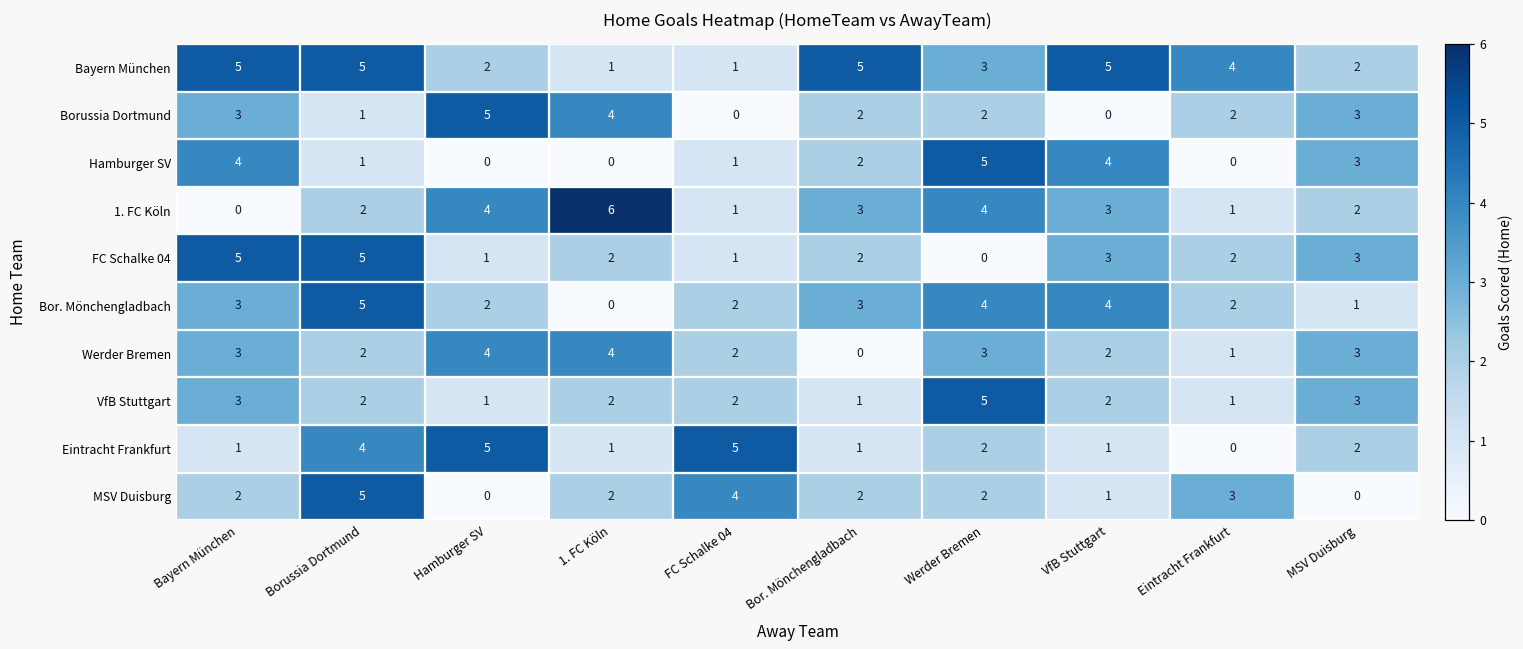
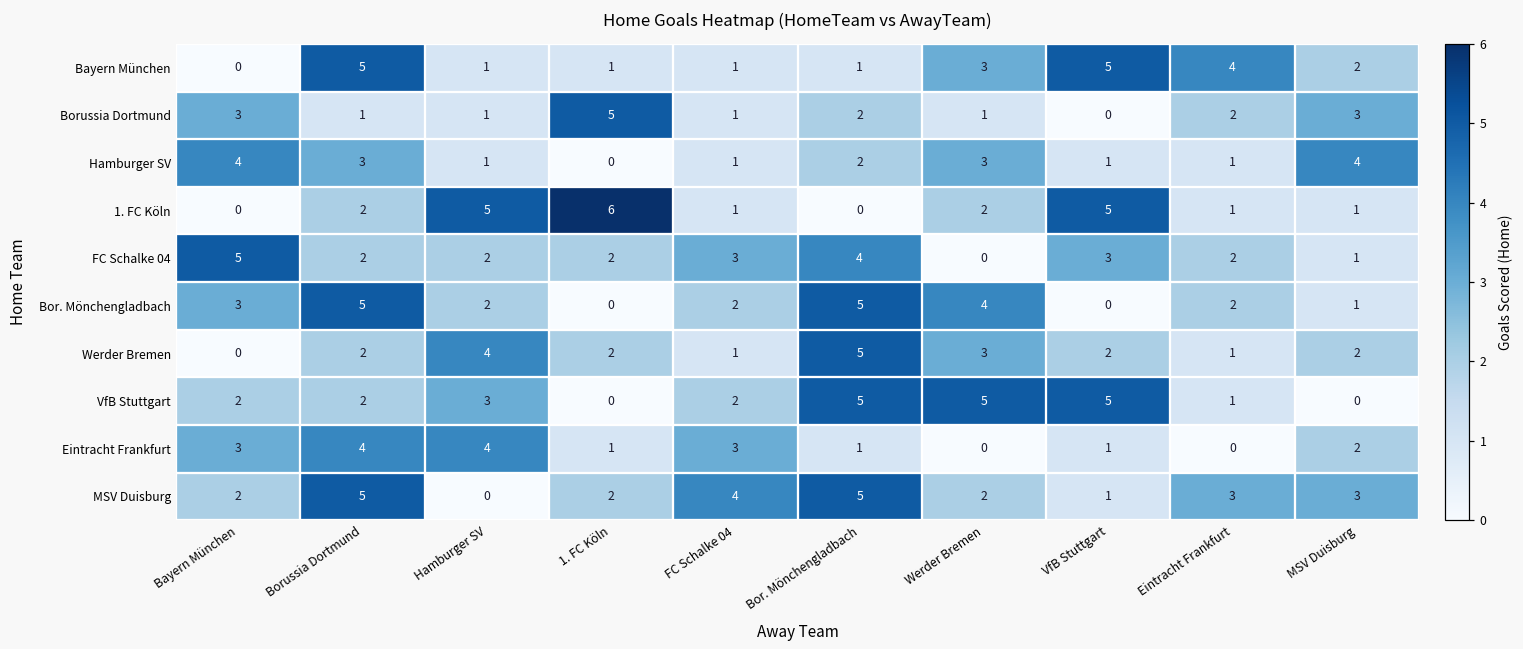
  {
    "Bayern München": {
-     "Bayern München": 5,
+     "Bayern München": 0,
      "Borussia Dortmund": 5,
-     "Hamburger SV": 2,
+     "Hamburger SV": 1,
      "1. FC Köln": 1,
      "FC Schalke 04": 1,
-     "Bor. Mönchengladbach": 5,
+     "Bor. Mönchengladbach": 1,
      "Werder Bremen": 3,
      "VfB Stuttgart": 5,
      "Eintracht Frankfurt": 4,
      "MSV Duisburg": 2
    },
    "Borussia Dortmund": {
      "Bayern München": 3,
      "Borussia Dortmund": 1,
-     "Hamburger SV": 5,
-     "1. FC Köln": 4,
-     "FC Schalke 04": 0,
+     "Hamburger SV": 1,
+     "1. FC Köln": 5,
+     "FC Schalke 04": 1,
      "Bor. Mönchengladbach": 2,
-     "Werder Bremen": 2,
+     "Werder Bremen": 1,
      "VfB Stuttgart": 0,
      "Eintracht Frankfurt": 2,
      "MSV Duisburg": 3
    },
    "Hamburger SV": {
      "Bayern München": 4,
-     "Borussia Dortmund": 1,
-     "Hamburger SV": 0,
+     "Borussia Dortmund": 3,
+     "Hamburger SV": 1,
      "1. FC Köln": 0,
      "FC Schalke 04": 1,
      "Bor. Mönchengladbach": 2,
-     "Werder Bremen": 5,
-     "VfB Stuttgart": 4,
-     "Eintracht Frankfurt": 0,
-     "MSV Duisburg": 3
+     "Werder Bremen": 3,
+     "VfB Stuttgart": 1,
+     "Eintracht Frankfurt": 1,
+     "MSV Duisburg": 4
    },
    "1. FC Köln": {
      "Bayern München": 0,
      "Borussia Dortmund": 2,
-     "Hamburger SV": 4,
+     "Hamburger SV": 5,
      "1. FC Köln": 6,
      "FC Schalke 04": 1,
-     "Bor. Mönchengladbach": 3,
-     "Werder Bremen": 4,
-     "VfB Stuttgart": 3,
+     "Bor. Mönchengladbach": 0,
+     "Werder Bremen": 2,
+     "VfB Stuttgart": 5,
      "Eintracht Frankfurt": 1,
-     "MSV Duisburg": 2
+     "MSV Duisburg": 1
    },
    "FC Schalke 04": {
      "Bayern München": 5,
-     "Borussia Dortmund": 5,
-     "Hamburger SV": 1,
+     "Borussia Dortmund": 2,
+     "Hamburger SV": 2,
      "1. FC Köln": 2,
-     "FC Schalke 04": 1,
-     "Bor. Mönchengladbach": 2,
+     "FC Schalke 04": 3,
+     "Bor. Mönchengladbach": 4,
      "Werder Bremen": 0,
      "VfB Stuttgart": 3,
      "Eintracht Frankfurt": 2,
-     "MSV Duisburg": 3
+     "MSV Duisburg": 1
    },
    "Bor. Mönchengladbach": {
      "Bayern München": 3,
      "Borussia Dortmund": 5,
      "Hamburger SV": 2,
      "1. FC Köln": 0,
      "FC Schalke 04": 2,
-     "Bor. Mönchengladbach": 3,
+     "Bor. Mönchengladbach": 5,
      "Werder Bremen": 4,
-     "VfB Stuttgart": 4,
+     "VfB Stuttgart": 0,
      "Eintracht Frankfurt": 2,
      "MSV Duisburg": 1
    },
    "Werder Bremen": {
-     "Bayern München": 3,
+     "Bayern München": 0,
      "Borussia Dortmund": 2,
      "Hamburger SV": 4,
-     "1. FC Köln": 4,
-     "FC Schalke 04": 2,
-     "Bor. Mönchengladbach": 0,
+     "1. FC Köln": 2,
+     "FC Schalke 04": 1,
+     "Bor. Mönchengladbach": 5,
      "Werder Bremen": 3,
      "VfB Stuttgart": 2,
      "Eintracht Frankfurt": 1,
-     "MSV Duisburg": 3
+     "MSV Duisburg": 2
    },
    "VfB Stuttgart": {
-     "Bayern München": 3,
+     "Bayern München": 2,
      "Borussia Dortmund": 2,
-     "Hamburger SV": 1,
-     "1. FC Köln": 2,
+     "Hamburger SV": 3,
+     "1. FC Köln": 0,
      "FC Schalke 04": 2,
-     "Bor. Mönchengladbach": 1,
+     "Bor. Mönchengladbach": 5,
      "Werder Bremen": 5,
-     "VfB Stuttgart": 2,
+     "VfB Stuttgart": 5,
      "Eintracht Frankfurt": 1,
-     "MSV Duisburg": 3
+     "MSV Duisburg": 0
    },
    "Eintracht Frankfurt": {
-     "Bayern München": 1,
+     "Bayern München": 3,
      "Borussia Dortmund": 4,
-     "Hamburger SV": 5,
+     "Hamburger SV": 4,
      "1. FC Köln": 1,
-     "FC Schalke 04": 5,
+     "FC Schalke 04": 3,
      "Bor. Mönchengladbach": 1,
-     "Werder Bremen": 2,
+     "Werder Bremen": 0,
      "VfB Stuttgart": 1,
      "Eintracht Frankfurt": 0,
      "MSV Duisburg": 2
    },
    "MSV Duisburg": {
      "Bayern München": 2,
      "Borussia Dortmund": 5,
      "Hamburger SV": 0,
      "1. FC Köln": 2,
      "FC Schalke 04": 4,
-     "Bor. Mönchengladbach": 2,
+     "Bor. Mönchengladbach": 5,
      "Werder Bremen": 2,
      "VfB Stuttgart": 1,
      "Eintracht Frankfurt": 3,
-     "MSV Duisburg": 0
+     "MSV Duisburg": 3
    }
  }
